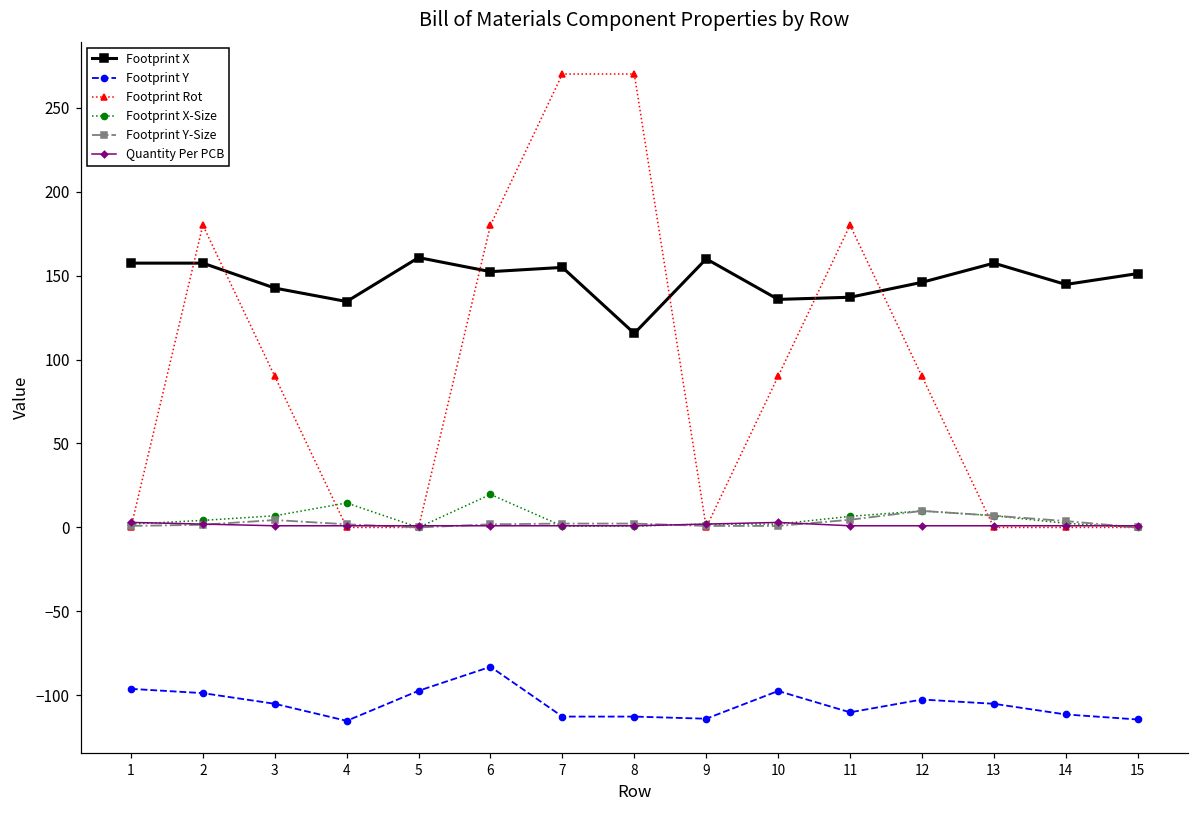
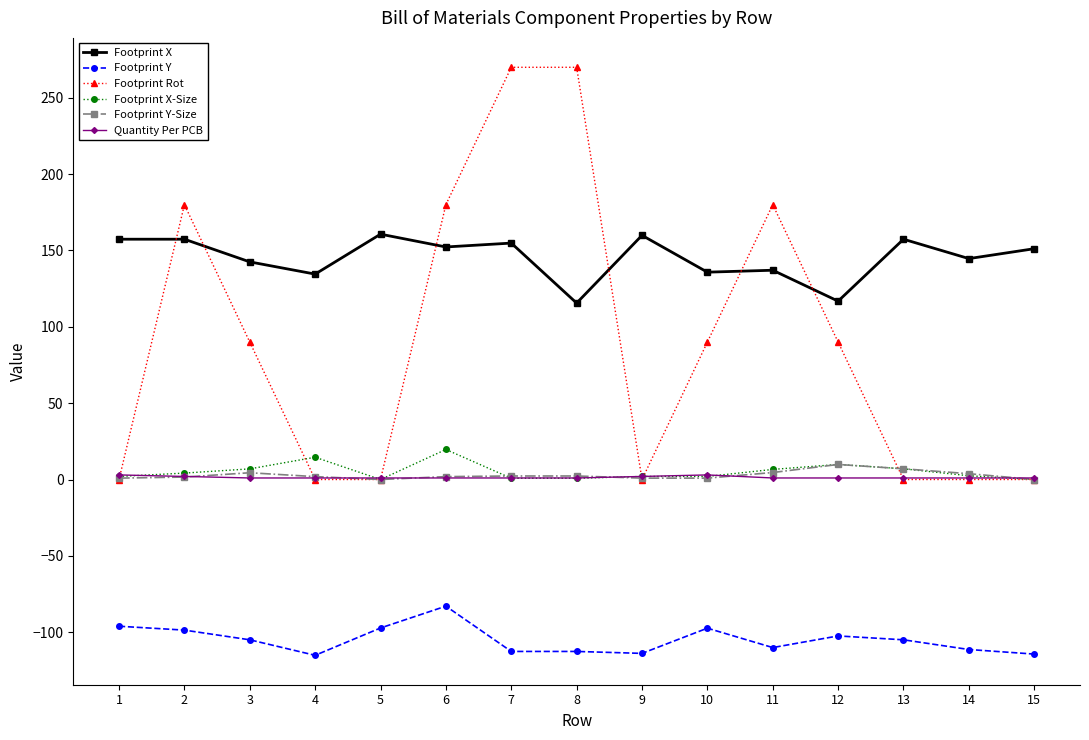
  {
    "Footprint X": {
      "1": 157,
      "2": 157,
      "3": 143,
      "4": 135,
      "5": 161,
      "6": 152,
      "7": 155,
      "8": 116,
      "9": 160,
      "10": 136,
      "11": 137,
-     "12": 146,
+     "12": 117,
      "13": 157,
      "14": 145,
      "15": 151
    },
    "Footprint Y": {
      "1": -96,
      "2": -99,
      "3": -105,
      "4": -115,
      "5": -97,
      "6": -83,
      "7": -113,
      "8": -113,
      "9": -114,
      "10": -97,
      "11": -110,
      "12": -102,
      "13": -105,
      "14": -111,
      "15": -114
    },
    "Footprint Rot": {
      "2": 180,
      "3": 90,
      "6": 180,
      "7": 270,
      "8": 270,
      "10": 90,
      "11": 180,
      "12": 90
    },
    "Footprint X-Size": {
      "2": 4,
      "3": 7,
      "4": 15,
      "6": 20,
      "11": 7
    },
    "Footprint Y-Size": {
      "3": 4,
      "11": 5
    },
    "Quantity Per PCB": {
      "3": 1,
      "11": 1,
      "12": 1
    }
  }
